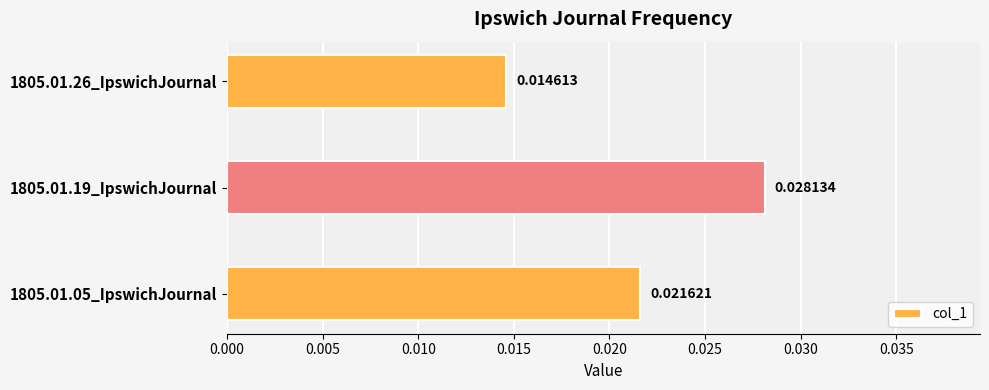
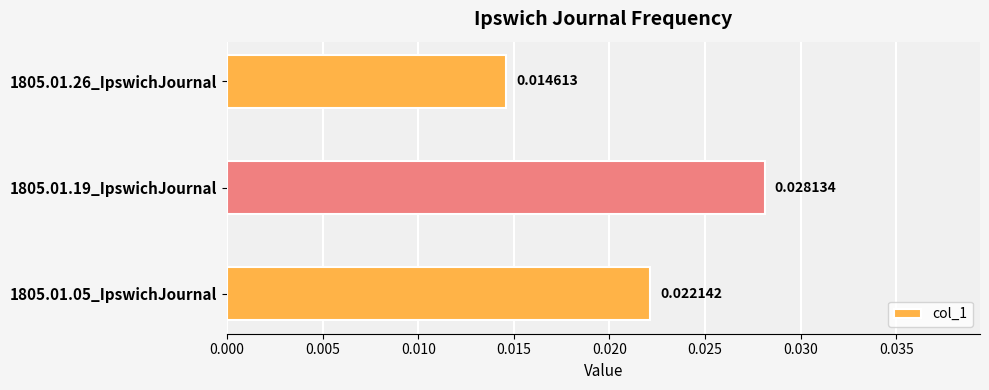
  {
    "1805.01.26_IpswichJournal": 0.014613,
    "1805.01.19_IpswichJournal": 0.028134,
-   "1805.01.05_IpswichJournal": 0.021621
+   "1805.01.05_IpswichJournal": 0.022142
  }
